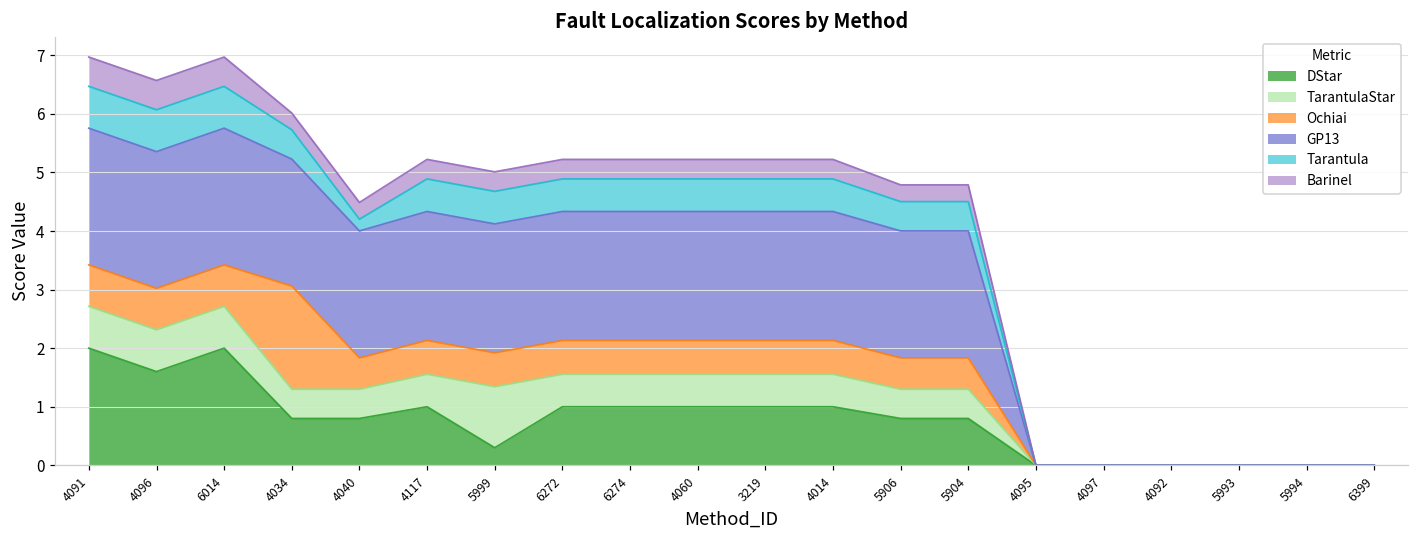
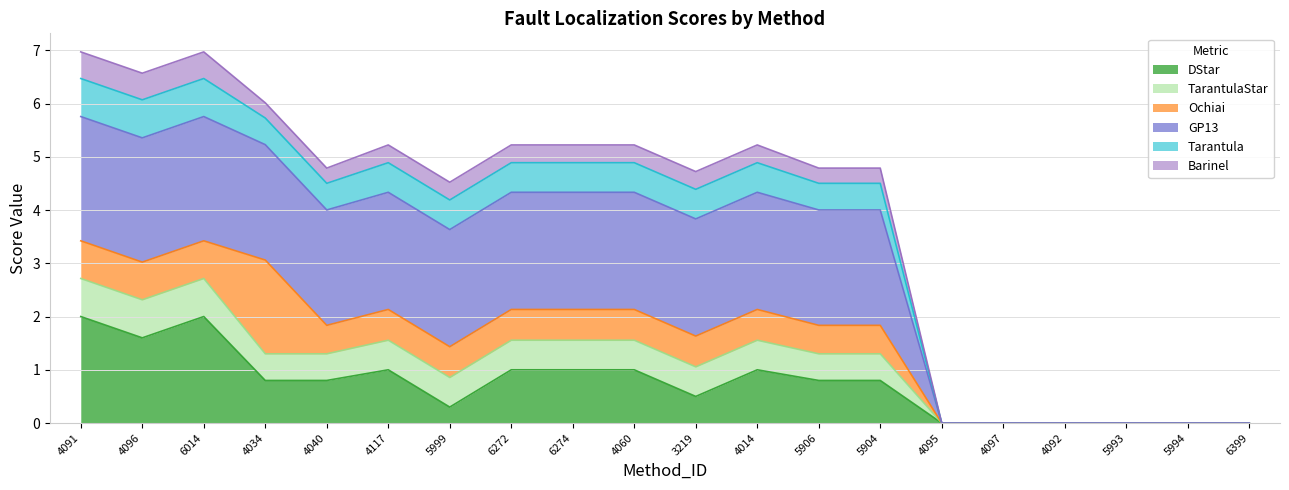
  {
    "DStar": {
      "4091": 2.0,
      "4096": 1.6,
      "6014": 2.0,
      "4034": 0.8,
      "4040": 0.8,
      "4117": 1.0,
      "5999": 0.3,
      "6272": 1.0,
      "6274": 1.0,
      "4060": 1.0,
-     "3219": 1.0,
+     "3219": 0.5,
      "4014": 1.0,
      "5906": 0.8,
      "5904": 0.8
    },
    "TarantulaStar": {
      "4091": 0.7,
      "4096": 0.7,
      "6014": 0.7,
      "4034": 0.5,
      "4040": 0.5,
      "4117": 0.6,
-     "5999": 1.0,
+     "5999": 0.6,
      "6272": 0.6,
      "6274": 0.6,
      "4060": 0.6,
      "3219": 0.6,
      "4014": 0.6,
      "5906": 0.5,
      "5904": 0.5
    },
    "Ochiai": {
      "4091": 0.7,
      "4096": 0.7,
      "6014": 0.7,
      "4034": 1.8,
      "4040": 0.5,
      "4117": 0.6,
      "5999": 0.6,
      "6272": 0.6,
      "6274": 0.6,
      "4060": 0.6,
      "3219": 0.6,
      "4014": 0.6,
      "5906": 0.5,
      "5904": 0.5
    },
    "Tarantula": {
      "4091": 0.7,
      "4096": 0.7,
      "6014": 0.7,
      "4034": 0.5,
-     "4040": 0.2,
+     "4040": 0.5,
      "4117": 0.6,
      "5999": 0.6,
      "6272": 0.6,
      "6274": 0.6,
      "4060": 0.6,
      "3219": 0.6,
      "4014": 0.6,
      "5906": 0.5,
      "5904": 0.5
    }
  }
